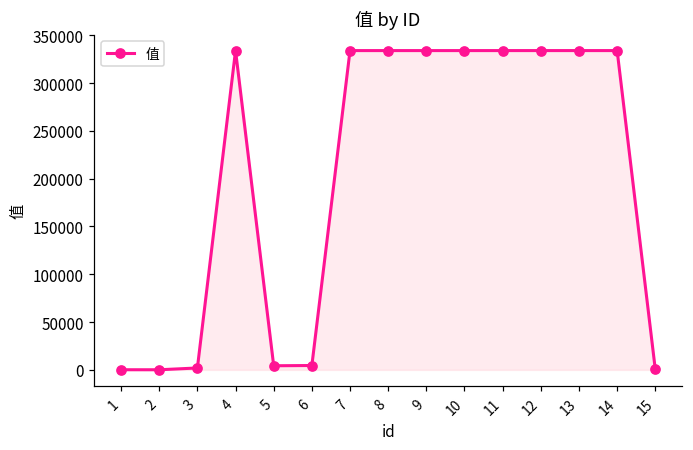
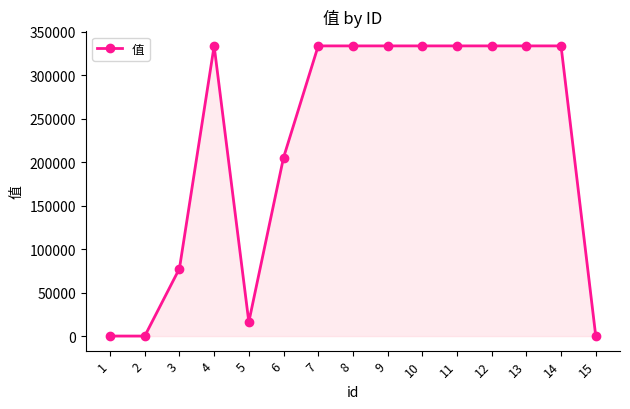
  {
    "1": 0,
    "2": 0,
-   "3": 0,
+   "3": 80000,
    "4": 330000,
-   "5": 0,
-   "6": 0,
+   "5": 20000,
+   "6": 210000,
    "7": 330000,
    "8": 330000,
    "9": 330000,
    "10": 330000,
    "11": 330000,
    "12": 330000,
    "13": 330000,
    "14": 330000,
    "15": 0
  }
